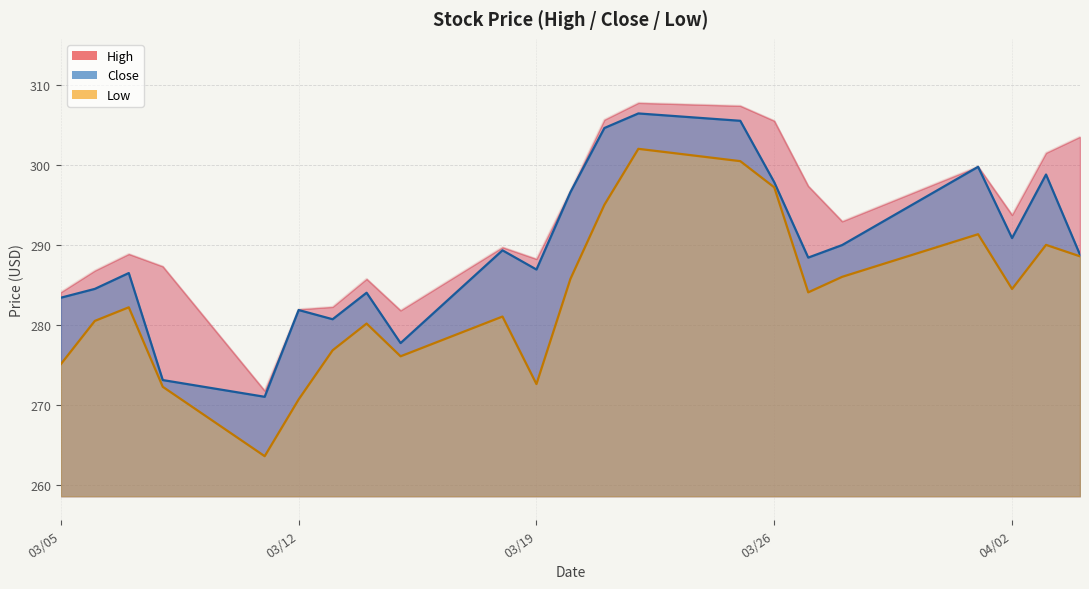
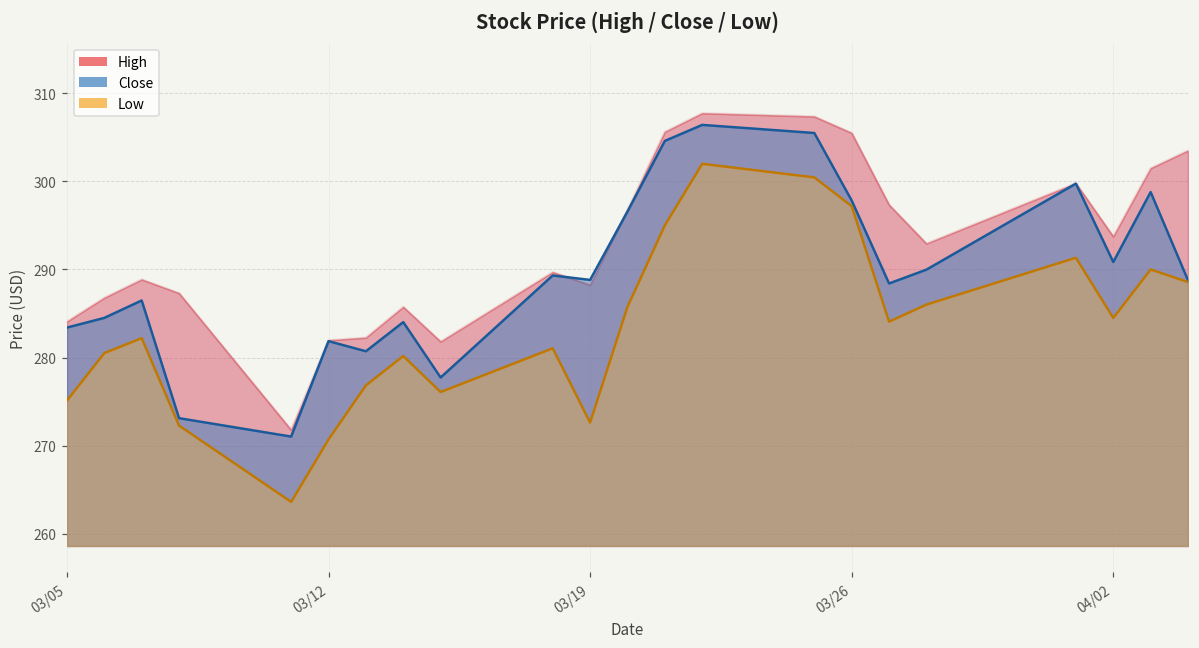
  {
    "Close": {
      "03/05": 283,
-     "03/19": 287,
+     "03/19": 289,
      "03/26": 298,
      "04/02": 291
    }
  }
